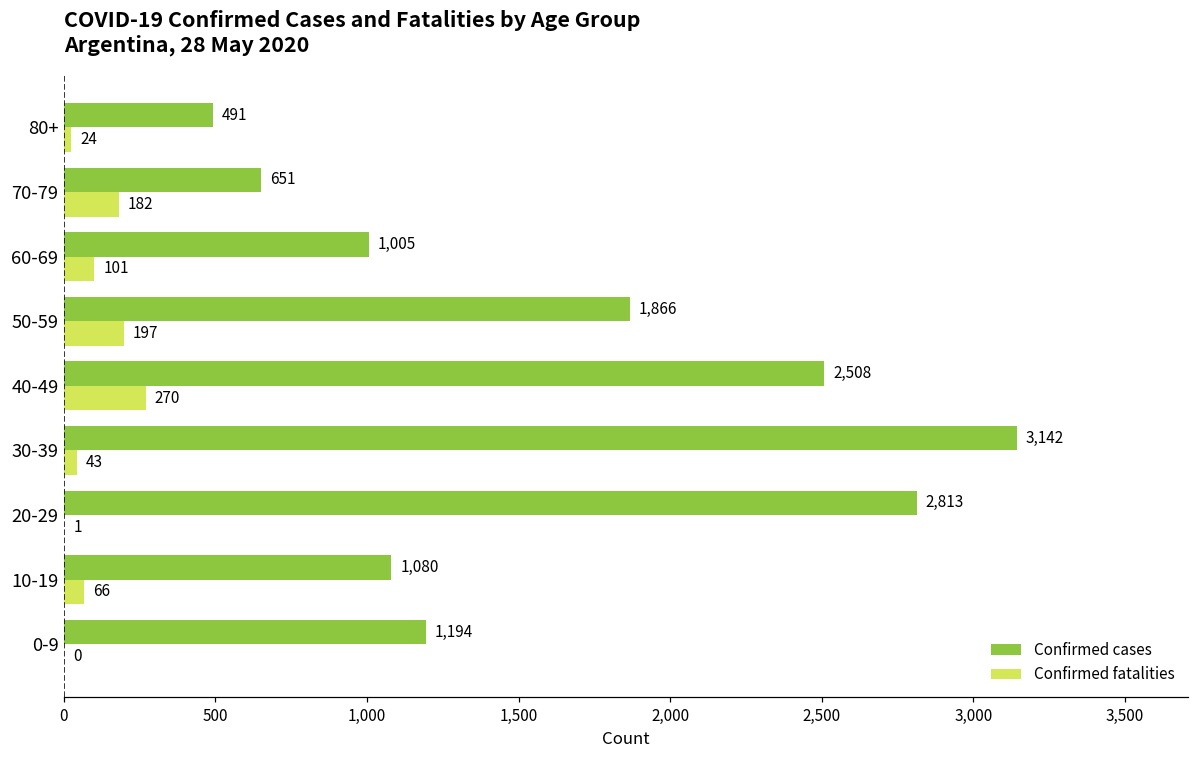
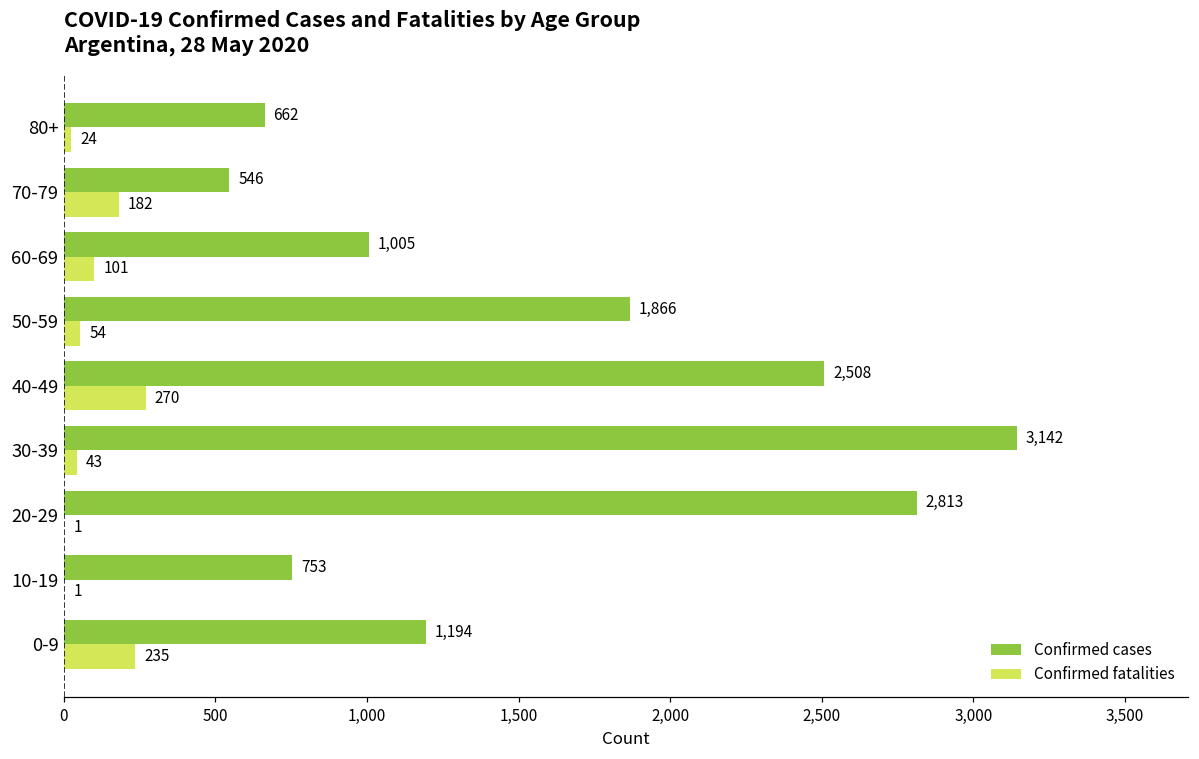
  {
    "Confirmed cases": {
-     "80+": "491",
-     "70-79": "651",
+     "80+": "662",
+     "70-79": "546",
      "60-69": "1,005",
      "50-59": "1,866",
      "40-49": "2,508",
      "30-39": "3,142",
      "20-29": "2,813",
-     "10-19": "1,080",
+     "10-19": "753",
      "0-9": "1,194"
    },
    "Confirmed fatalities": {
      "80+": "24",
      "70-79": "182",
      "60-69": "101",
-     "50-59": "197",
+     "50-59": "54",
      "40-49": "270",
      "30-39": "43",
      "20-29": "1",
-     "10-19": "66",
-     "0-9": "0"
+     "10-19": "1",
+     "0-9": "235"
    }
  }
